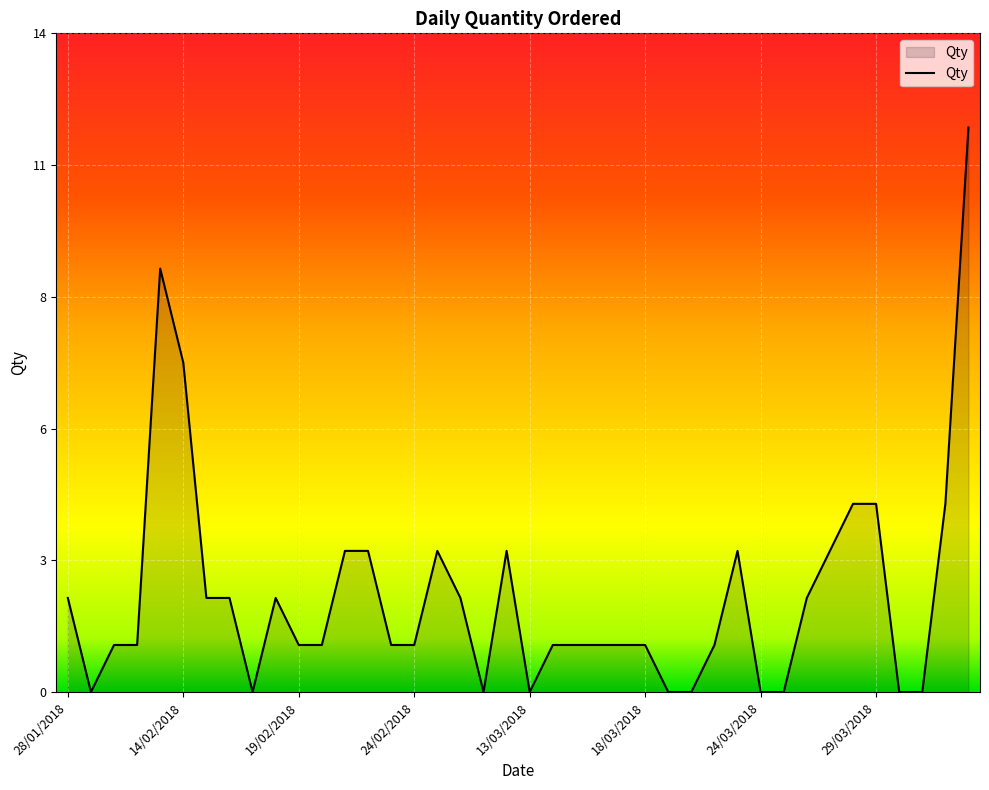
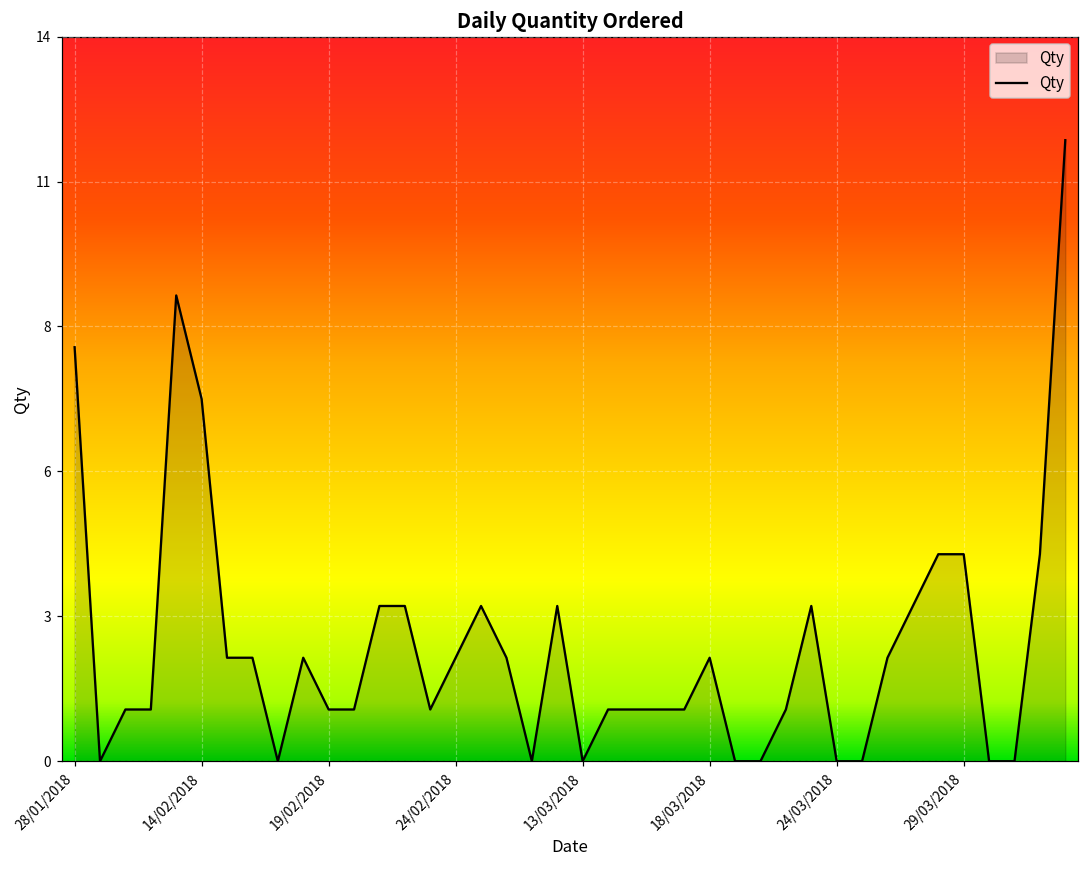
  {
-   "28/01/2018": 2,
+   "28/01/2018": 8,
    "14/02/2018": 7,
    "19/02/2018": 1,
-   "24/02/2018": 1,
+   "24/02/2018": 2,
    "13/03/2018": 0,
-   "18/03/2018": 1,
+   "18/03/2018": 2,
    "24/03/2018": 0,
    "29/03/2018": 4
  }
